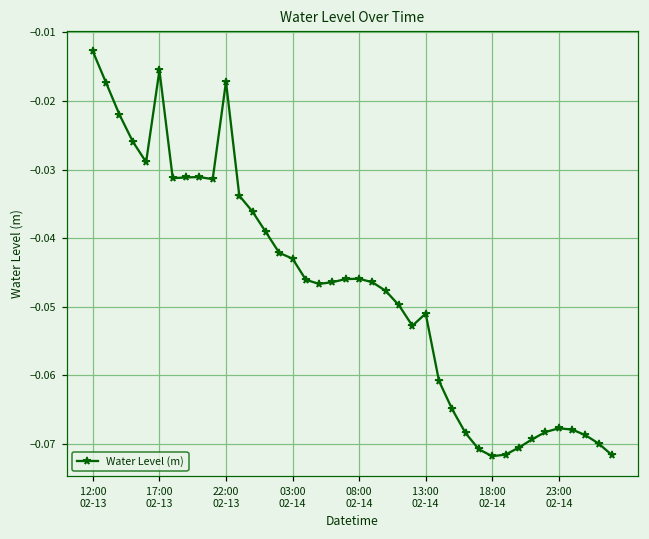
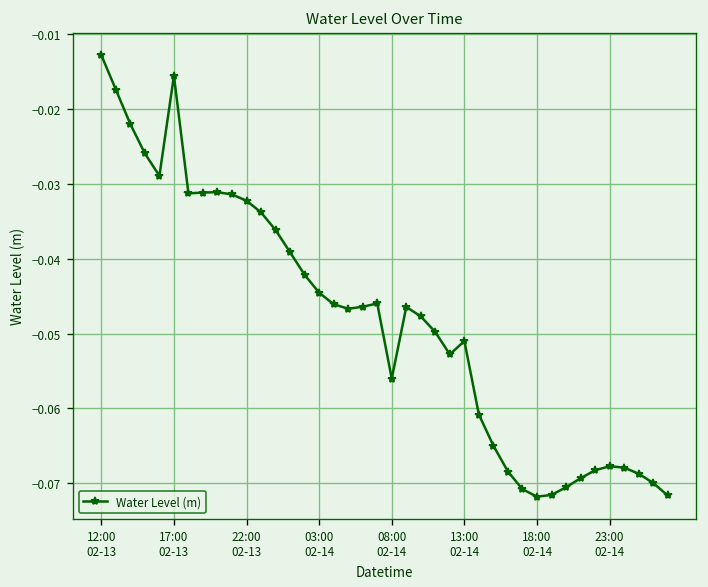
  {
    "12:00 02-13": -0.013,
    "17:00 02-13": -0.016,
-   "22:00 02-13": -0.017,
-   "03:00 02-14": -0.043,
-   "08:00 02-14": -0.046,
+   "22:00 02-13": -0.032,
+   "03:00 02-14": -0.045,
+   "08:00 02-14": -0.056,
    "13:00 02-14": -0.051,
    "18:00 02-14": -0.072,
    "23:00 02-14": -0.068
  }
